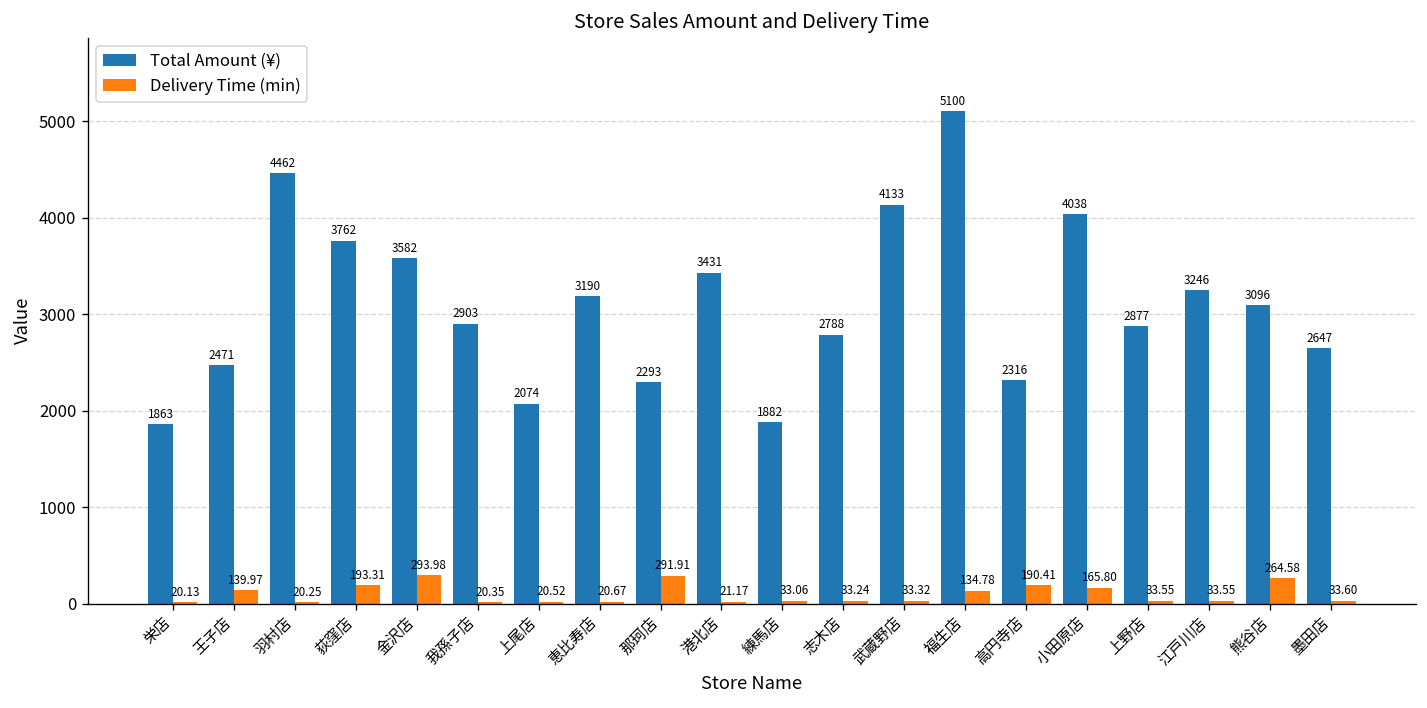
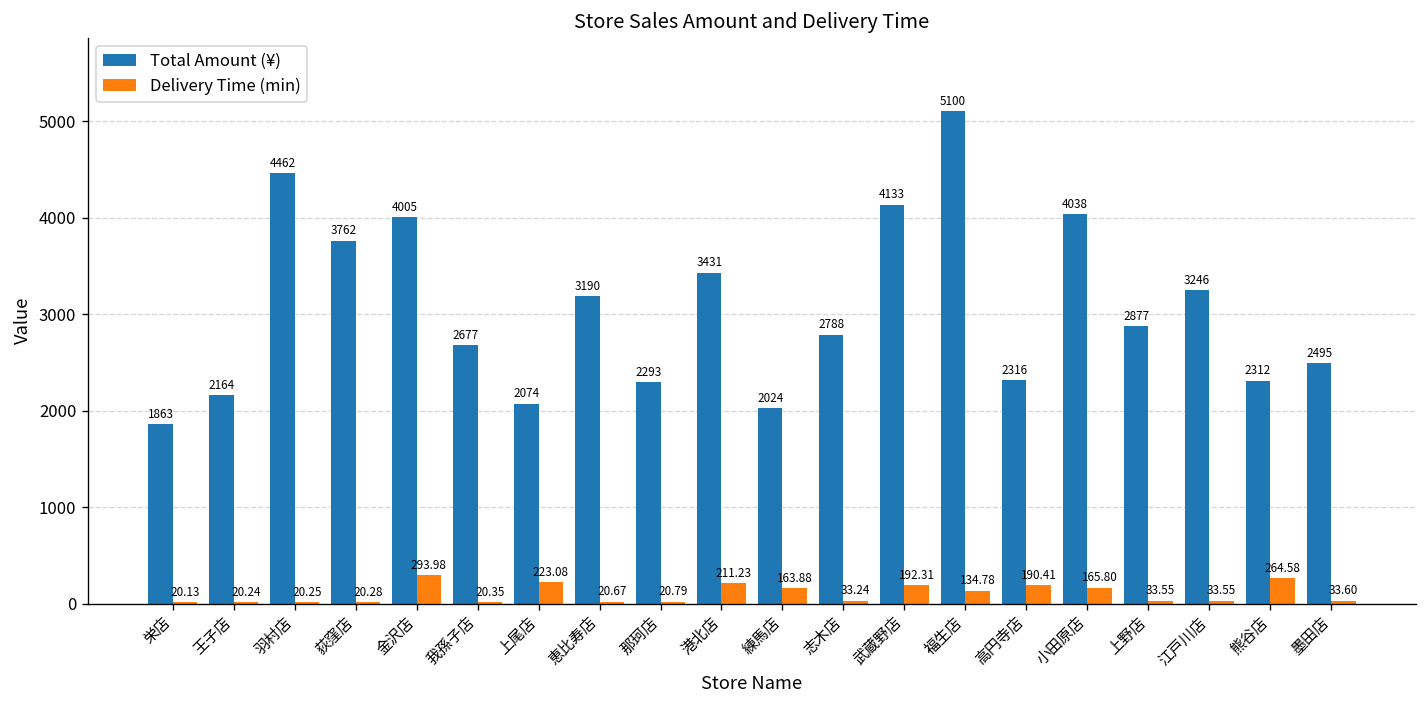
  {
    "Total Amount (¥)": {
      "栄店": 1863,
-     "王子店": 2471,
+     "王子店": 2164,
      "羽村店": 4462,
      "荻窪店": 3762,
-     "金沢店": 3582,
-     "我孫子店": 2903,
+     "金沢店": 4005,
+     "我孫子店": 2677,
      "上尾店": 2074,
      "恵比寿店": 3190,
      "那珂店": 2293,
      "港北店": 3431,
-     "練馬店": 1882,
+     "練馬店": 2024,
      "志木店": 2788,
      "武蔵野店": 4133,
      "福生店": 5100,
      "高円寺店": 2316,
      "小田原店": 4038,
      "上野店": 2877,
      "江戸川店": 3246,
-     "熊谷店": 3096,
-     "墨田店": 2647
+     "熊谷店": 2312,
+     "墨田店": 2495
    },
    "Delivery Time (min)": {
      "栄店": 20.13,
-     "王子店": 139.97,
+     "王子店": 20.24,
      "羽村店": 20.25,
-     "荻窪店": 193.31,
+     "荻窪店": 20.28,
      "金沢店": 293.98,
      "我孫子店": 20.35,
-     "上尾店": 20.52,
+     "上尾店": 223.08,
      "恵比寿店": 20.67,
-     "那珂店": 291.91,
-     "港北店": 21.17,
-     "練馬店": 33.06,
+     "那珂店": 20.79,
+     "港北店": 211.23,
+     "練馬店": 163.88,
      "志木店": 33.24,
-     "武蔵野店": 33.32,
+     "武蔵野店": 192.31,
      "福生店": 134.78,
      "高円寺店": 190.41,
      "小田原店": 165.80,
      "上野店": 33.55,
      "江戸川店": 33.55,
      "熊谷店": 264.58,
      "墨田店": 33.60
    }
  }
